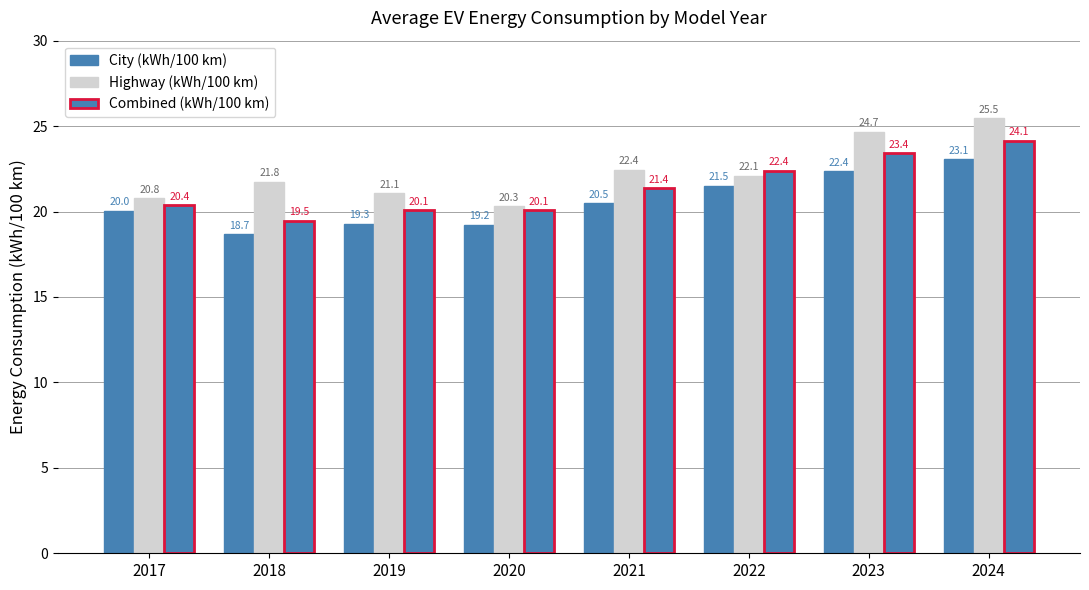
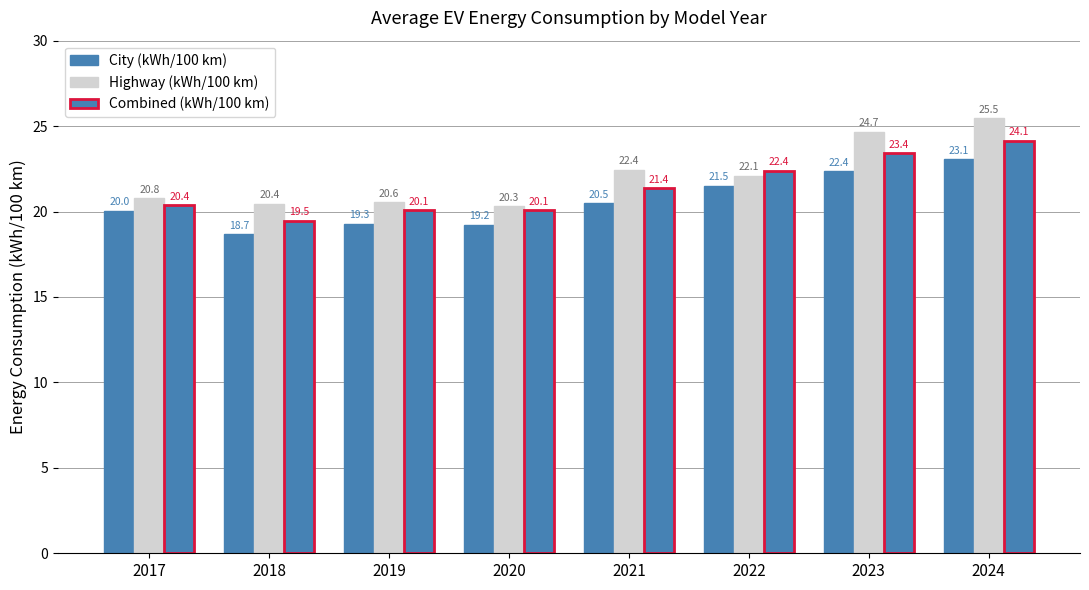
  {
    "Highway (kWh/100 km)": {
      "2017": 20.8,
-     "2018": 21.8,
-     "2019": 21.1,
+     "2018": 20.4,
+     "2019": 20.6,
      "2020": 20.3,
      "2021": 22.4,
      "2022": 22.1,
      "2023": 24.7,
      "2024": 25.5
    }
  }
